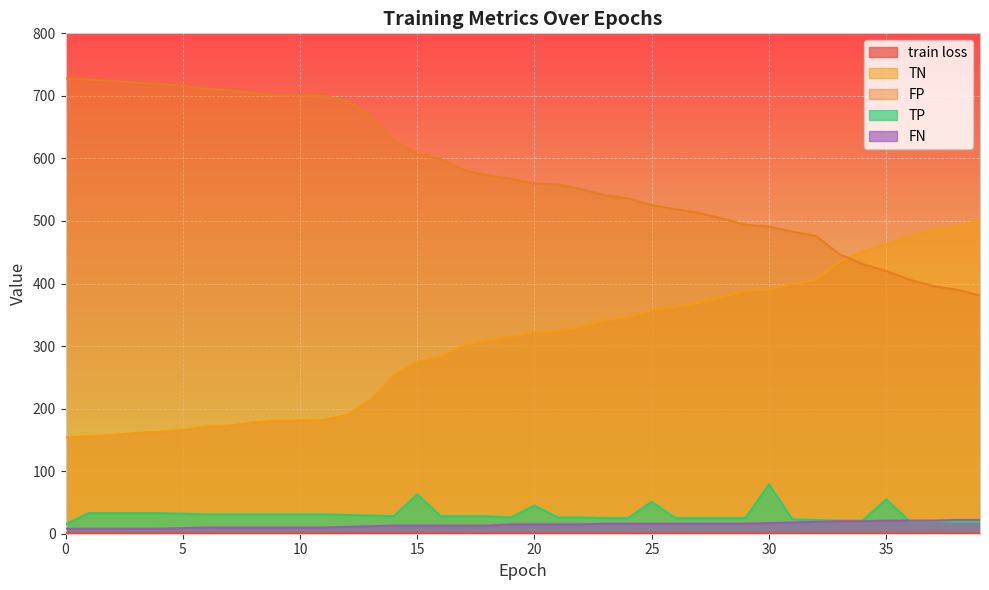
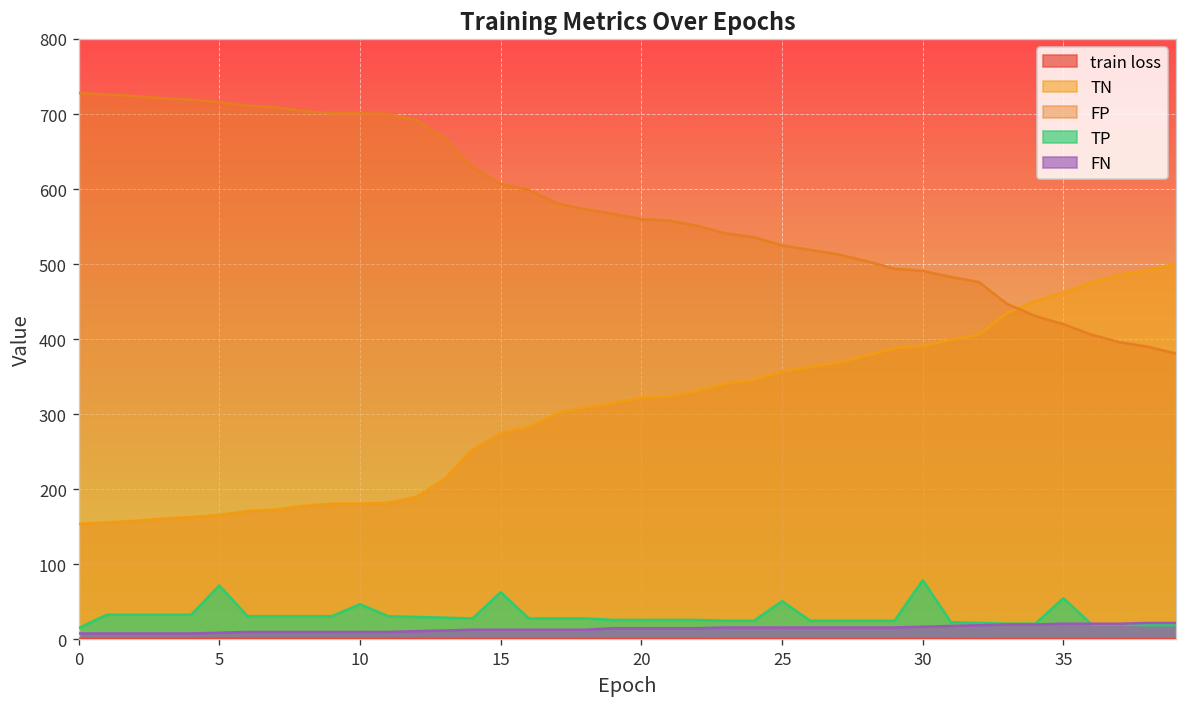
  {
    "TP": {
      "0": 20,
-     "5": 30,
-     "10": 30,
+     "5": 70,
+     "10": 50,
      "15": 60,
-     "20": 50,
+     "20": 30,
      "25": 50,
      "30": 80,
      "35": 60
    },
    "FN": {
      "0": 10,
      "5": 10,
      "10": 10,
      "15": 10,
      "20": 20,
      "25": 20,
      "30": 20,
      "35": 20
    }
  }
